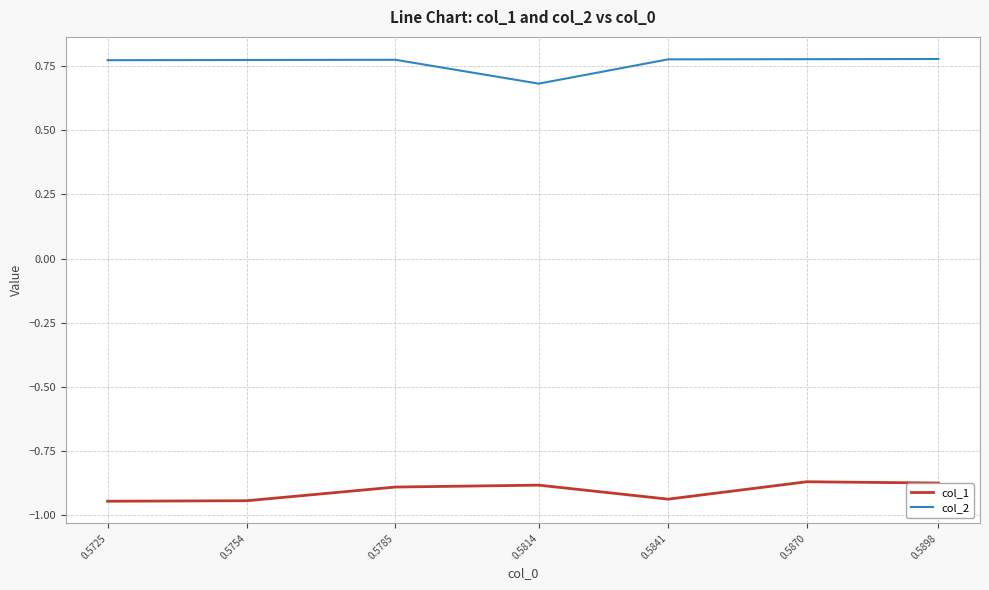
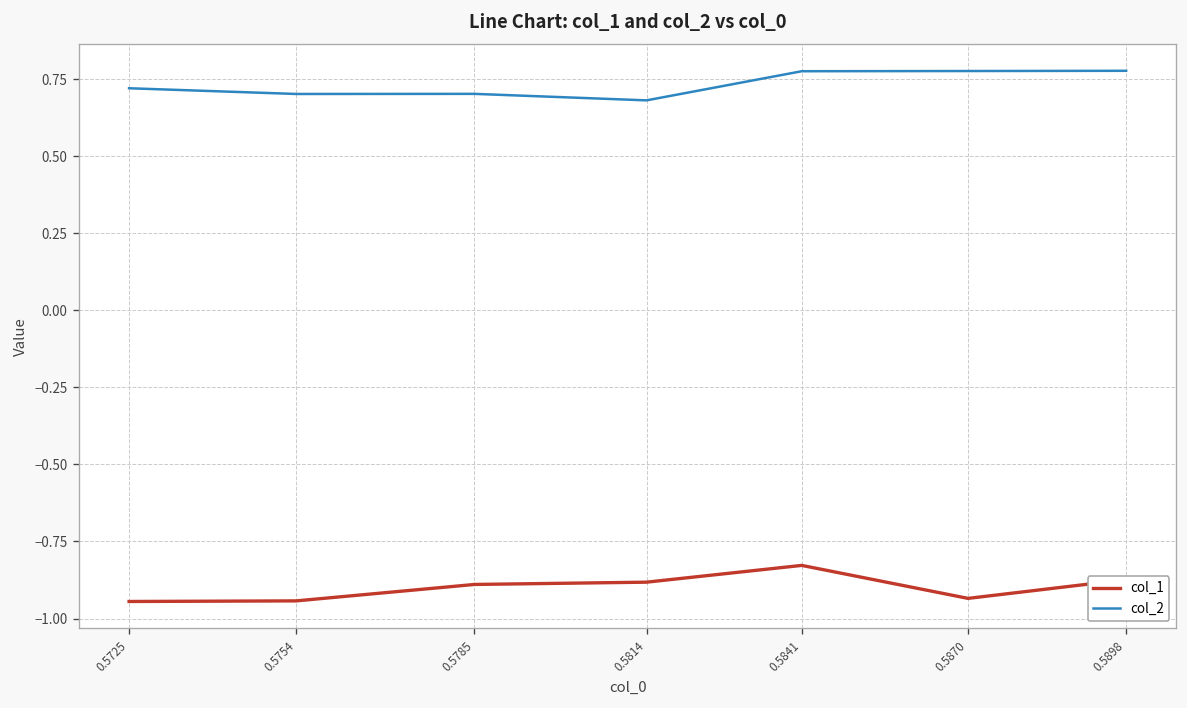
  {
    "col_1": {
      "0.5725": -0.94,
      "0.5754": -0.94,
      "0.5785": -0.89,
      "0.5814": -0.88,
-     "0.5841": -0.94,
-     "0.5870": -0.87,
+     "0.5841": -0.83,
+     "0.5870": -0.93,
      "0.5898": -0.87
    },
    "col_2": {
-     "0.5725": 0.77,
-     "0.5754": 0.77,
-     "0.5785": 0.77,
+     "0.5725": 0.72,
+     "0.5754": 0.70,
+     "0.5785": 0.70,
      "0.5814": 0.68,
      "0.5841": 0.78,
      "0.5870": 0.78,
      "0.5898": 0.78
    }
  }
